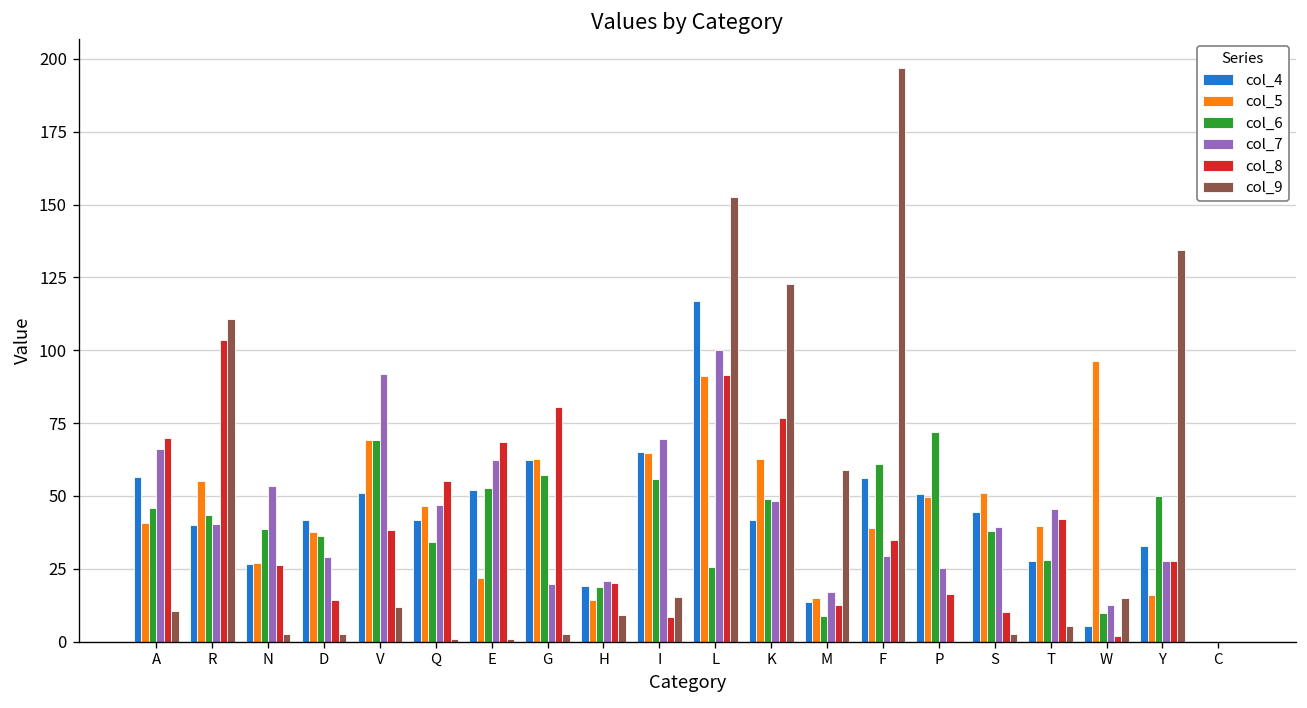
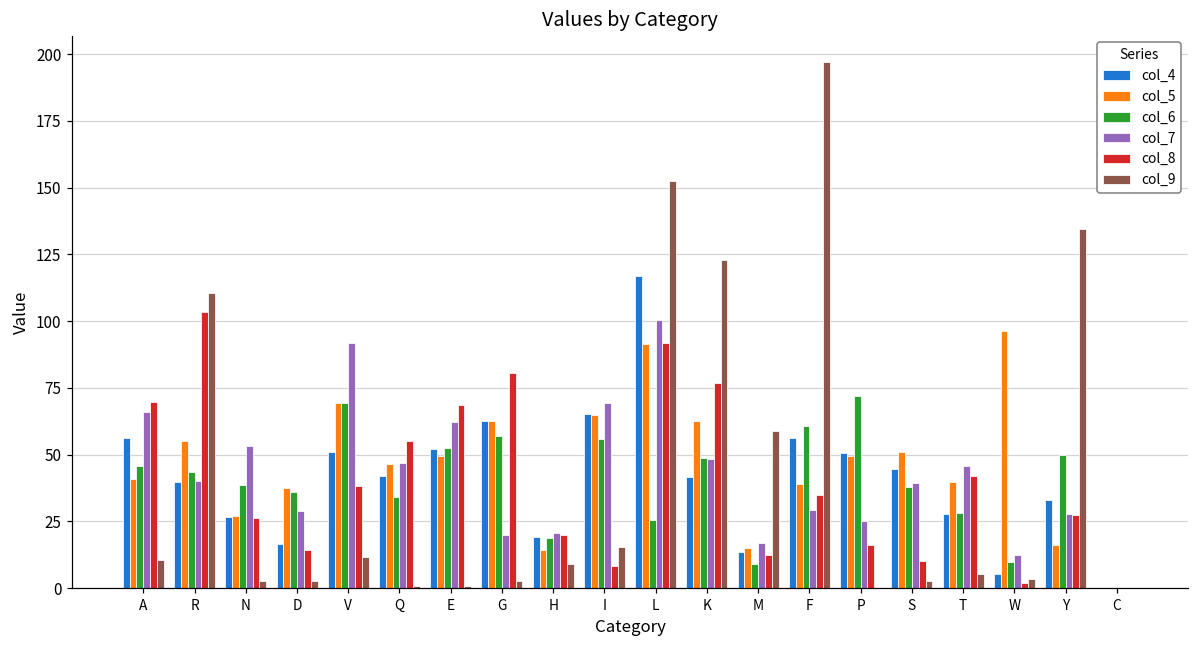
  {
    "col_4": {
      "A": 56,
      "R": 40,
      "N": 27,
-     "D": 42,
+     "D": 16,
      "V": 51,
      "Q": 42,
      "E": 52,
      "G": 62,
      "H": 19,
      "I": 65,
      "L": 117,
      "K": 42,
      "M": 13,
      "F": 56,
      "P": 51,
      "S": 45,
      "T": 28,
      "W": 5,
      "Y": 33,
      "C": 0
    },
    "col_5": {
      "A": 41,
      "R": 55,
      "N": 27,
      "D": 38,
      "V": 69,
      "Q": 47,
-     "E": 22,
+     "E": 49,
      "G": 63,
      "H": 14,
      "I": 65,
      "L": 91,
      "K": 63,
      "M": 15,
      "F": 39,
      "P": 50,
      "S": 51,
      "T": 40,
      "W": 96,
      "Y": 16,
      "C": 0
    },
    "col_6": {
      "A": 46,
      "R": 43,
      "N": 39,
      "D": 36,
      "V": 69,
      "Q": 34,
      "E": 53,
      "G": 57,
      "H": 19,
      "I": 56,
      "L": 26,
      "K": 49,
      "M": 9,
      "F": 61,
      "P": 72,
      "S": 38,
      "T": 28,
      "W": 10,
      "Y": 50,
      "C": 0
    },
    "col_7": {
      "A": 66,
      "R": 40,
      "N": 53,
      "D": 29,
      "V": 92,
      "Q": 47,
      "E": 62,
      "G": 20,
      "H": 21,
      "I": 69,
      "L": 100,
      "K": 48,
      "M": 17,
      "F": 29,
      "P": 25,
      "S": 39,
      "T": 46,
      "W": 12,
      "Y": 28,
      "C": 0
    },
    "col_8": {
      "A": 70,
      "R": 103,
      "N": 26,
      "D": 14,
      "V": 38,
      "Q": 55,
      "E": 69,
      "G": 80,
      "H": 20,
      "I": 8,
      "L": 92,
      "K": 77,
      "M": 13,
      "F": 35,
      "P": 16,
      "S": 10,
      "T": 42,
      "W": 2,
      "Y": 28,
      "C": 0
    },
    "col_9": {
      "A": 11,
      "R": 111,
      "N": 3,
      "D": 3,
      "V": 12,
      "G": 3,
      "H": 9,
      "I": 15,
      "L": 153,
      "K": 123,
      "M": 59,
      "F": 197,
      "P": 0,
      "S": 3,
      "T": 5,
-     "W": 15,
+     "W": 4,
      "Y": 134,
      "C": 0
    }
  }
